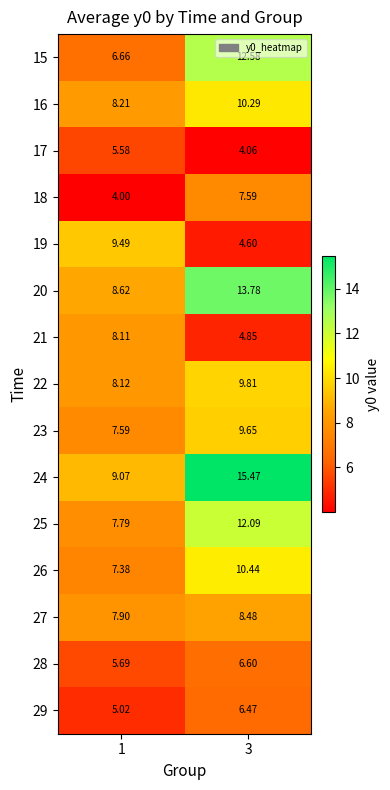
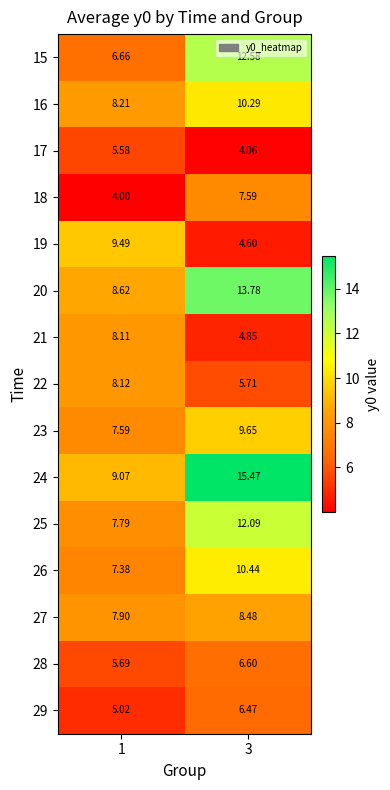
  {
    "15": {
      "1": 6.66
    },
    "16": {
      "1": 8.21,
      "3": 10.29
    },
    "17": {
      "1": 5.58,
      "3": 4.06
    },
    "18": {
      "1": 4.00,
      "3": 7.59
    },
    "19": {
      "1": 9.49,
      "3": 4.60
    },
    "20": {
      "1": 8.62,
      "3": 13.78
    },
    "21": {
      "1": 8.11,
      "3": 4.85
    },
    "22": {
      "1": 8.12,
-     "3": 9.81
+     "3": 5.71
    },
    "23": {
      "1": 7.59,
      "3": 9.65
    },
    "24": {
      "1": 9.07,
      "3": 15.47
    },
    "25": {
      "1": 7.79,
      "3": 12.09
    },
    "26": {
      "1": 7.38,
      "3": 10.44
    },
    "27": {
      "1": 7.90,
      "3": 8.48
    },
    "28": {
      "1": 5.69,
      "3": 6.60
    },
    "29": {
      "1": 5.02,
      "3": 6.47
    }
  }
